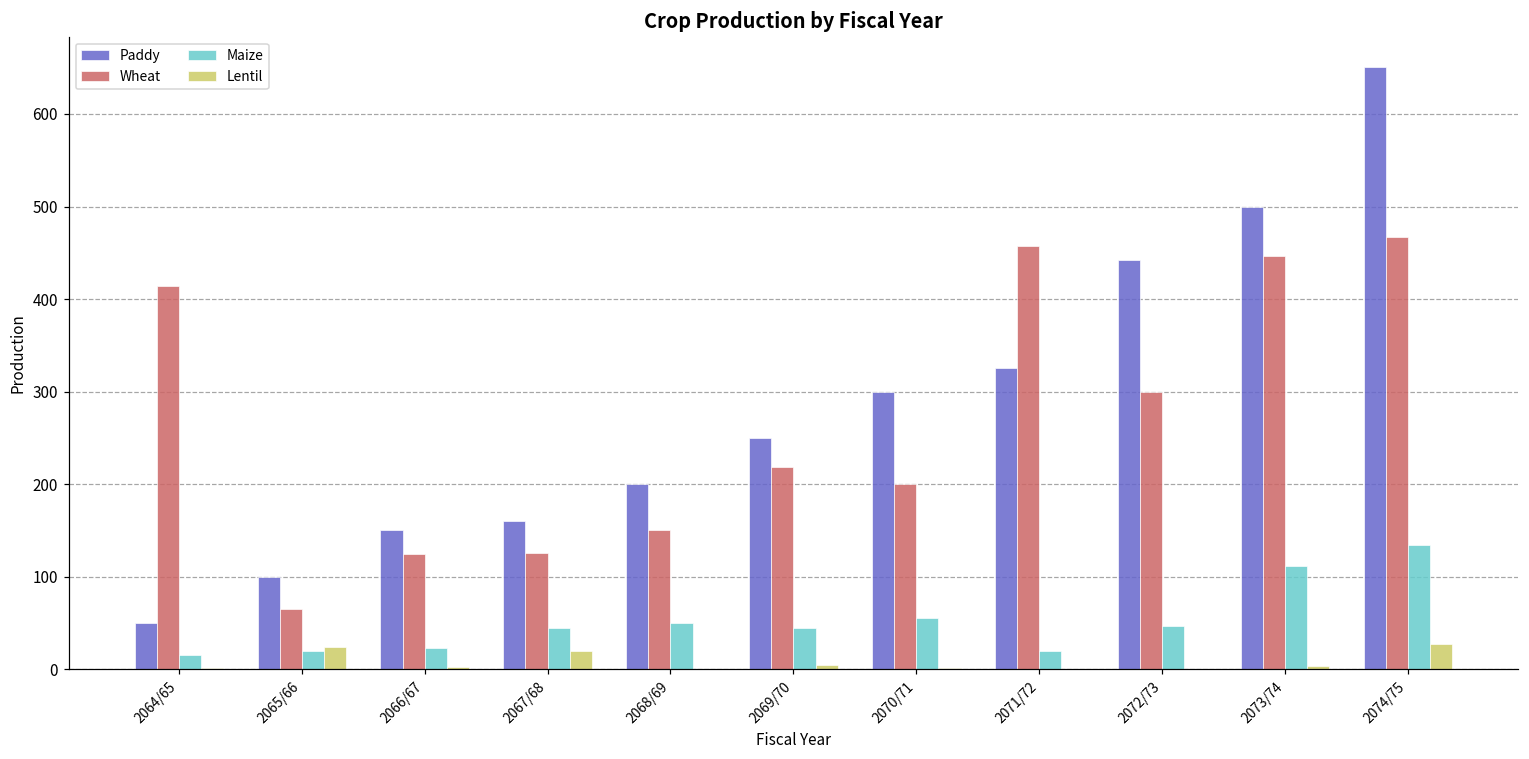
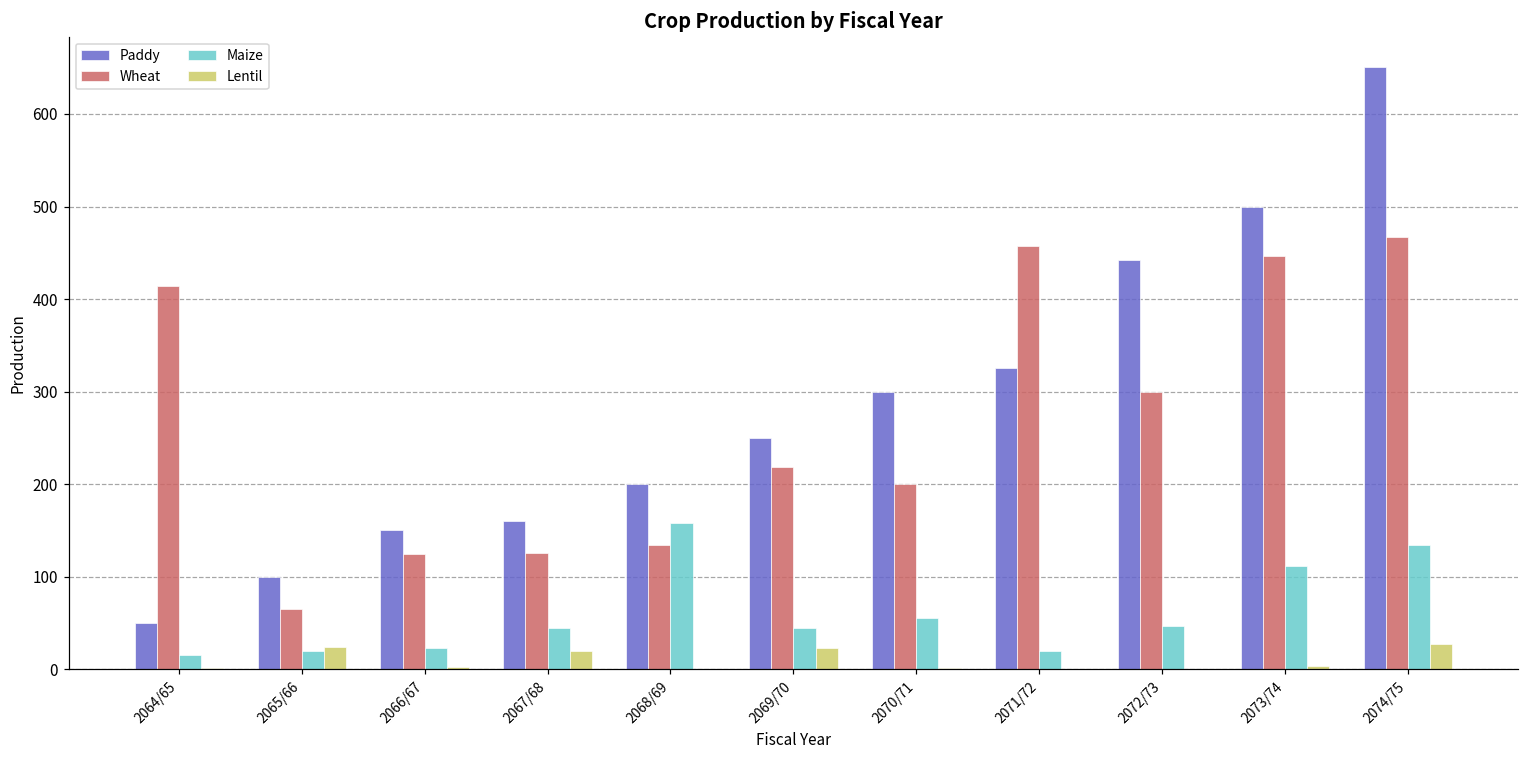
  {
    "Paddy": {
      "2064/65": 50,
      "2065/66": 100,
      "2066/67": 150,
      "2067/68": 160,
      "2068/69": 200,
      "2069/70": 250,
      "2070/71": 300,
      "2071/72": 330,
      "2072/73": 440,
      "2073/74": 500,
      "2074/75": 650
    },
    "Wheat": {
      "2064/65": 410,
      "2065/66": 70,
      "2066/67": 130,
      "2067/68": 130,
-     "2068/69": 150,
+     "2068/69": 130,
      "2069/70": 220,
      "2070/71": 200,
      "2071/72": 460,
      "2072/73": 300,
      "2073/74": 450,
      "2074/75": 470
    },
    "Maize": {
      "2064/65": 20,
      "2065/66": 20,
      "2066/67": 20,
      "2067/68": 50,
-     "2068/69": 50,
+     "2068/69": 160,
      "2069/70": 50,
      "2070/71": 60,
      "2071/72": 20,
      "2072/73": 50,
      "2073/74": 110,
      "2074/75": 130
    },
    "Lentil": {
      "2065/66": 20,
      "2067/68": 20,
      "2068/69": 0,
-     "2069/70": 10,
+     "2069/70": 20,
      "2071/72": 0,
      "2073/74": 0,
      "2074/75": 30
    }
  }
